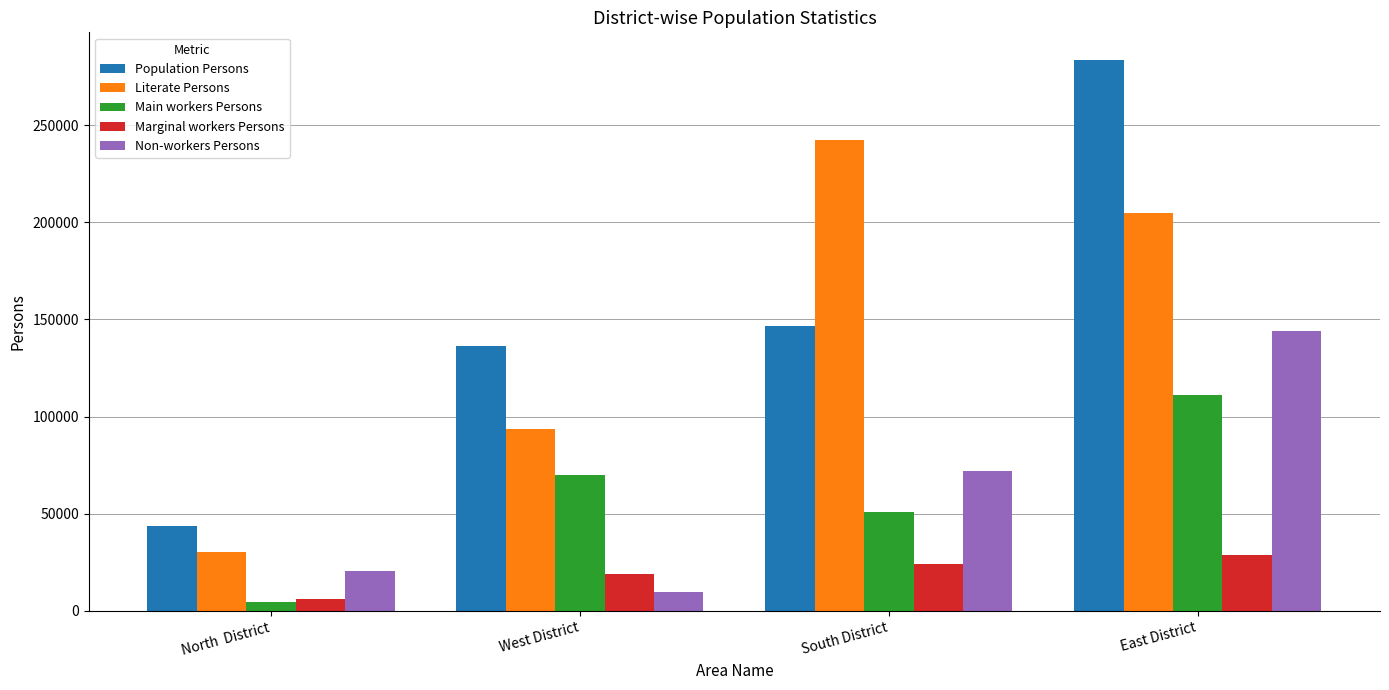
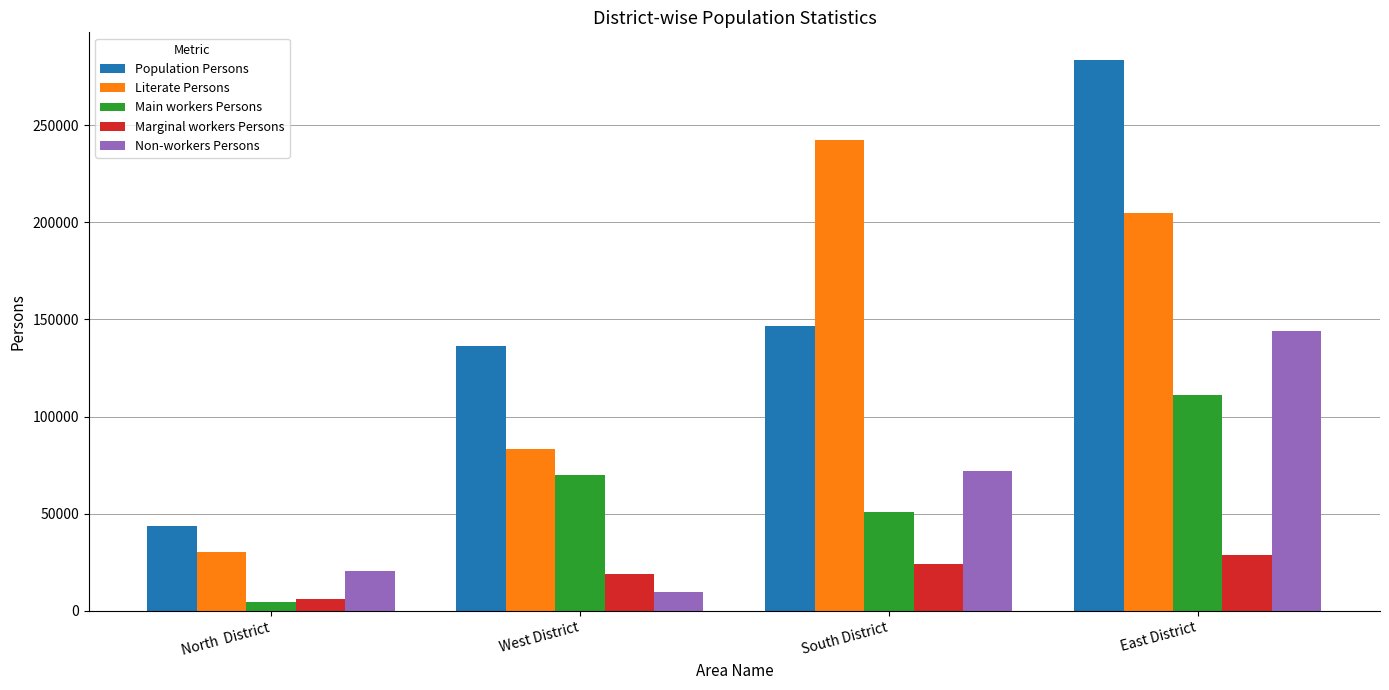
  {
    "Population Persons": {
      "North District": 44000,
      "West District": 136000,
      "South District": 147000,
      "East District": 284000
    },
    "Literate Persons": {
      "North District": 30000,
-     "West District": 93000,
+     "West District": 83000,
      "South District": 242000,
      "East District": 205000
    },
    "Main workers Persons": {
      "North District": 5000,
      "West District": 70000,
      "South District": 51000,
      "East District": 111000
    },
    "Marginal workers Persons": {
      "North District": 6000,
      "West District": 19000,
      "South District": 24000,
      "East District": 29000
    },
    "Non-workers Persons": {
      "North District": 20000,
      "West District": 10000,
      "South District": 72000,
      "East District": 144000
    }
  }
